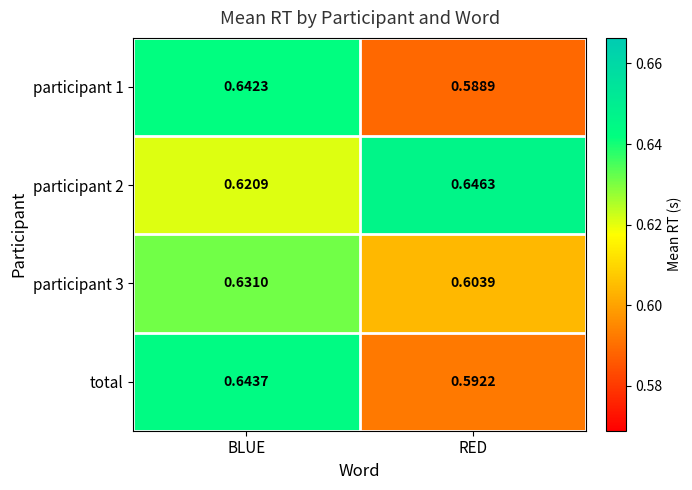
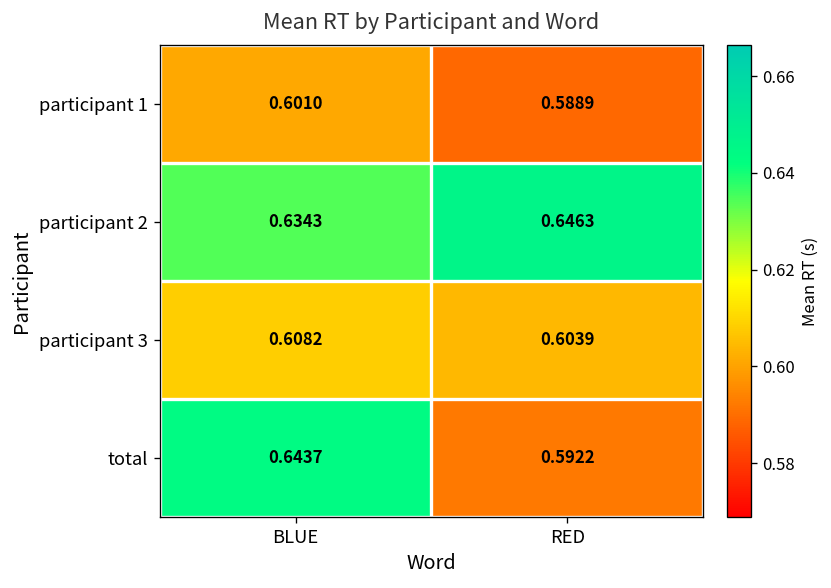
  {
    "participant 1": {
-     "BLUE": 0.6423,
+     "BLUE": 0.6010,
      "RED": 0.5889
    },
    "participant 2": {
-     "BLUE": 0.6209,
+     "BLUE": 0.6343,
      "RED": 0.6463
    },
    "participant 3": {
-     "BLUE": 0.6310,
+     "BLUE": 0.6082,
      "RED": 0.6039
    },
    "total": {
      "BLUE": 0.6437,
      "RED": 0.5922
    }
  }
